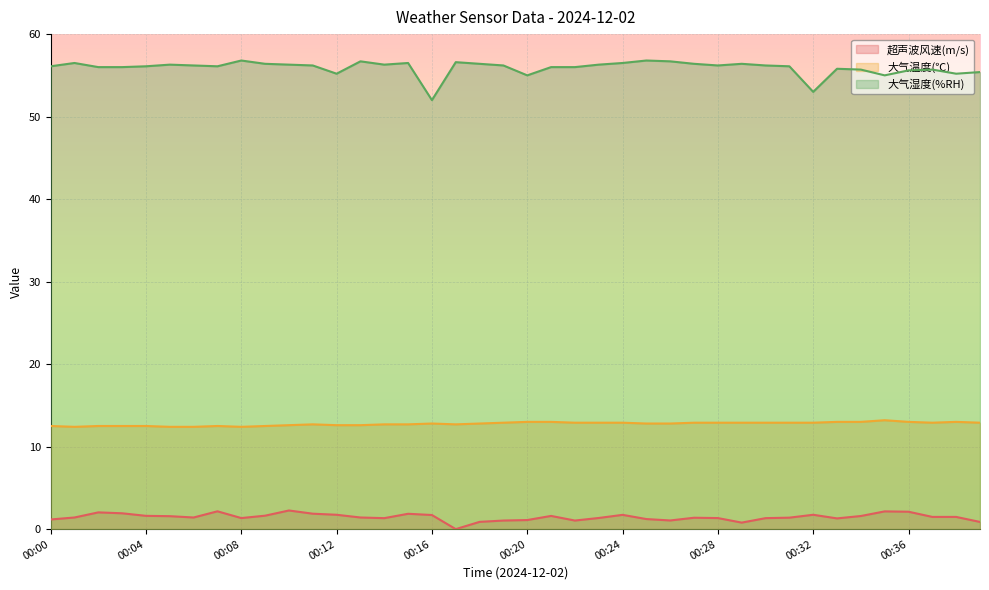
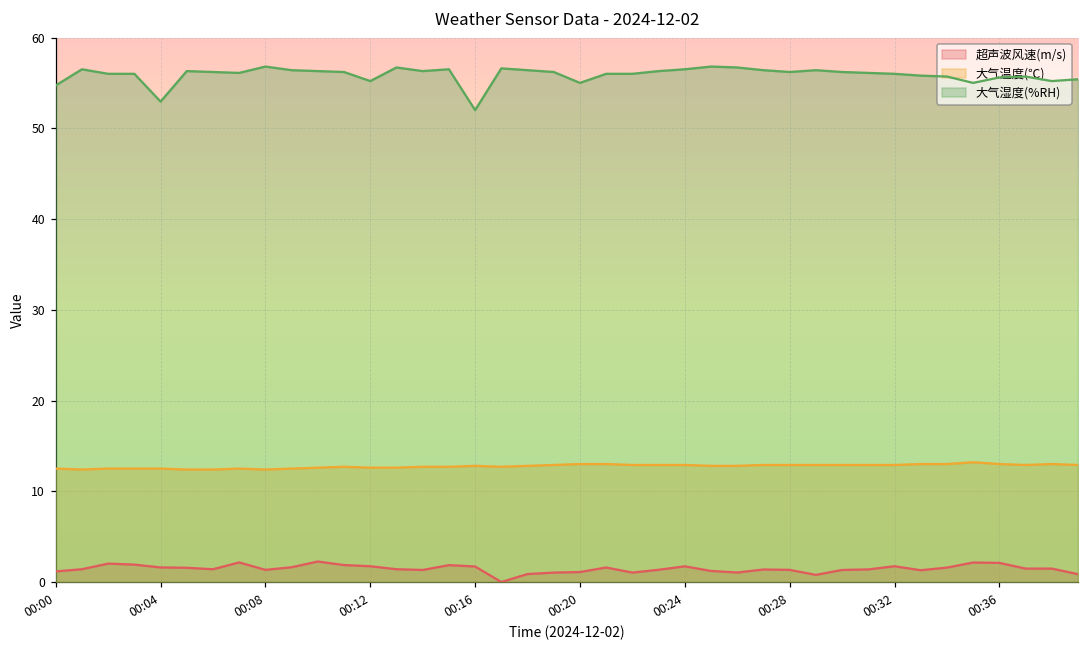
  {
    "大气湿度(%RH)": {
-     "00:00": 56,
-     "00:04": 56,
+     "00:00": 55,
+     "00:04": 53,
      "00:08": 57,
      "00:12": 55,
      "00:16": 52,
      "00:20": 55,
      "00:24": 57,
      "00:28": 56,
-     "00:32": 53
+     "00:32": 56
    }
  }
